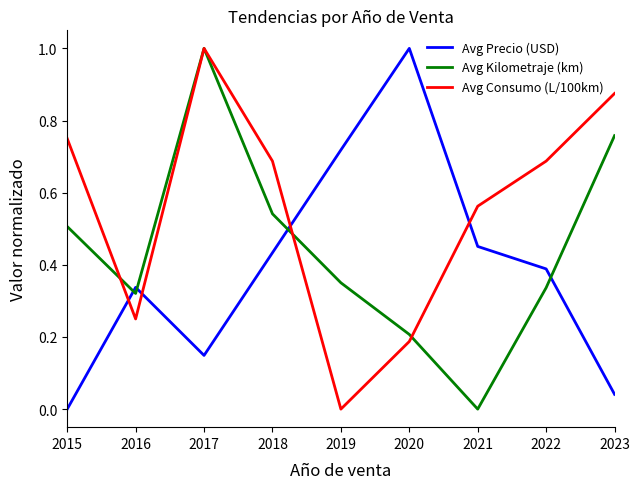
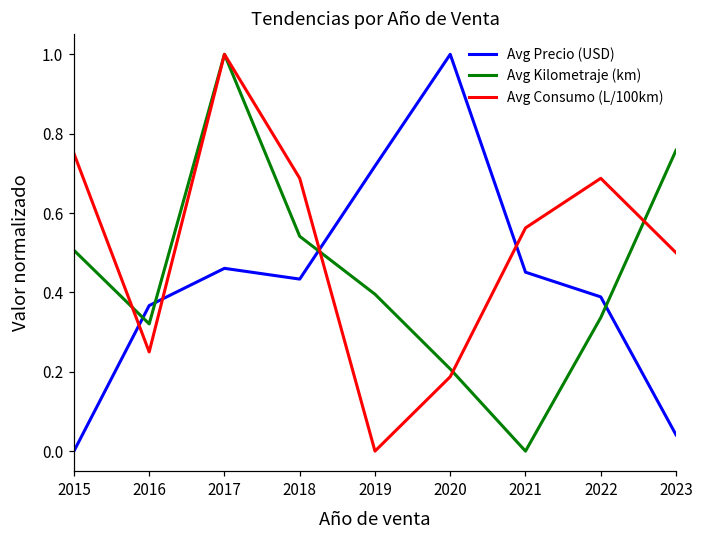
  {
    "Avg Precio (USD)": {
      "2015": 0.00,
-     "2016": 0.34,
-     "2017": 0.15,
+     "2016": 0.37,
+     "2017": 0.46,
      "2018": 0.43,
      "2019": 0.72,
      "2020": 1.00,
      "2021": 0.45,
      "2022": 0.39,
      "2023": 0.04
    },
    "Avg Kilometraje (km)": {
      "2015": 0.51,
      "2016": 0.32,
      "2018": 0.54,
-     "2019": 0.35,
+     "2019": 0.40,
      "2020": 0.21,
      "2021": 0.00,
      "2022": 0.34,
      "2023": 0.76
    },
    "Avg Consumo (L/100km)": {
      "2015": 0.75,
      "2016": 0.25,
      "2018": 0.69,
      "2019": 0.00,
      "2020": 0.19,
      "2021": 0.56,
      "2022": 0.69,
-     "2023": 0.88
+     "2023": 0.50
    }
  }
